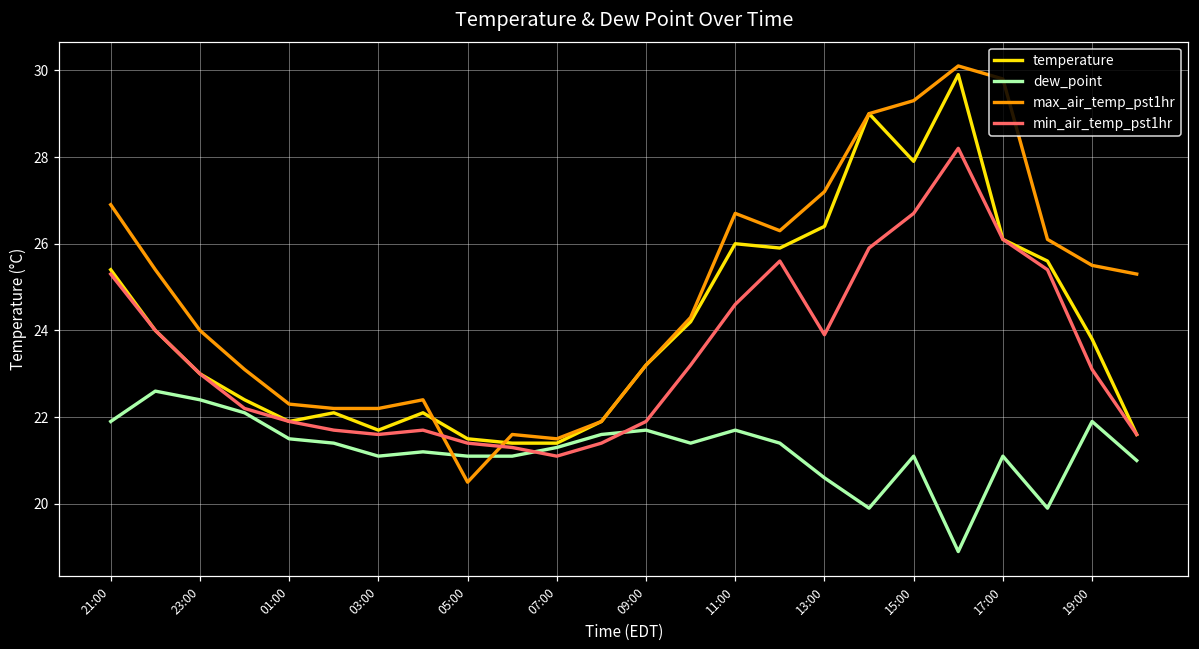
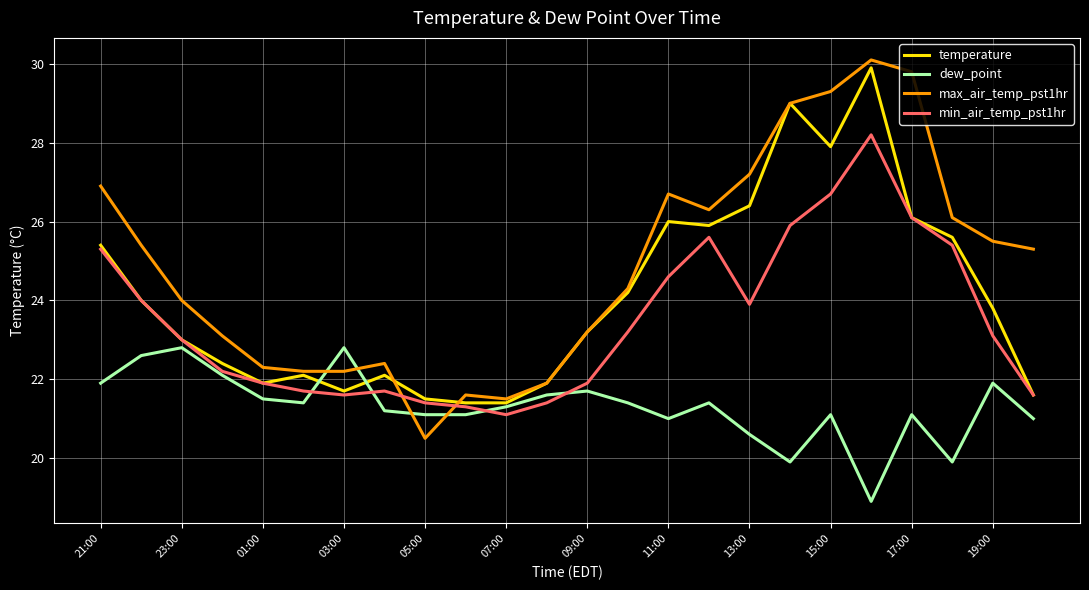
  {
    "temperature": {
      "21:00": 25.4,
      "03:00": 21.7,
      "05:00": 21.5,
      "07:00": 21.4,
      "11:00": 26.0,
      "13:00": 26.4,
      "15:00": 27.9,
      "19:00": 23.8
    },
    "dew_point": {
      "21:00": 21.9,
-     "23:00": 22.4,
+     "23:00": 22.8,
      "01:00": 21.5,
-     "03:00": 21.1,
+     "03:00": 22.8,
      "05:00": 21.1,
      "07:00": 21.3,
      "09:00": 21.7,
-     "11:00": 21.7,
+     "11:00": 21.0,
      "13:00": 20.6,
      "15:00": 21.1,
      "17:00": 21.1,
      "19:00": 21.9
    },
    "max_air_temp_pst1hr": {
      "21:00": 26.9,
      "23:00": 24.0,
      "01:00": 22.3,
      "03:00": 22.2,
      "05:00": 20.5,
      "07:00": 21.5,
      "11:00": 26.7,
      "13:00": 27.2,
      "15:00": 29.3,
      "19:00": 25.5
    },
    "min_air_temp_pst1hr": {
      "21:00": 25.3,
      "03:00": 21.6,
      "05:00": 21.4,
      "07:00": 21.1,
      "09:00": 21.9,
      "11:00": 24.6,
      "13:00": 23.9,
      "15:00": 26.7,
      "19:00": 23.1
    }
  }
